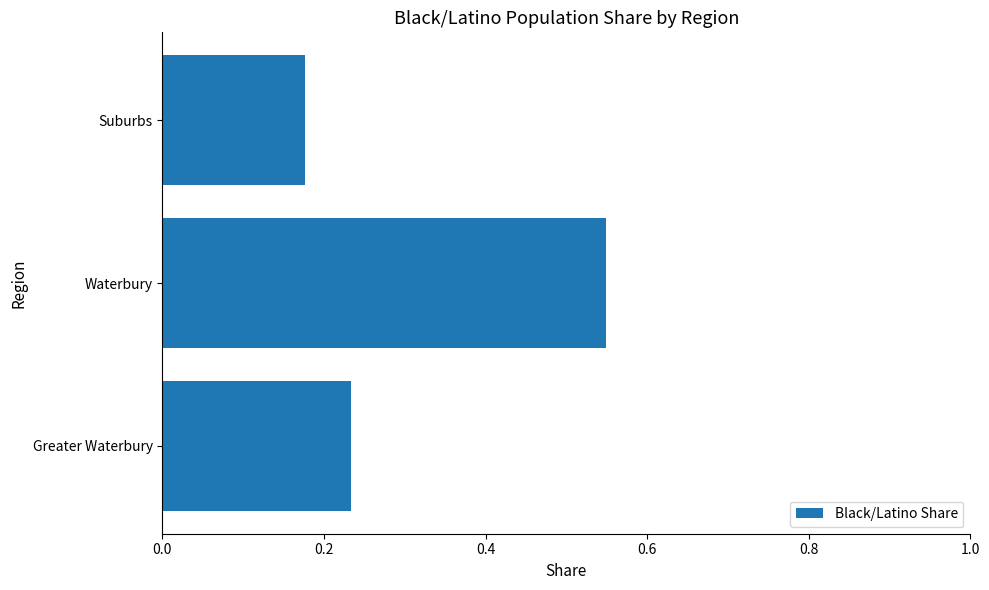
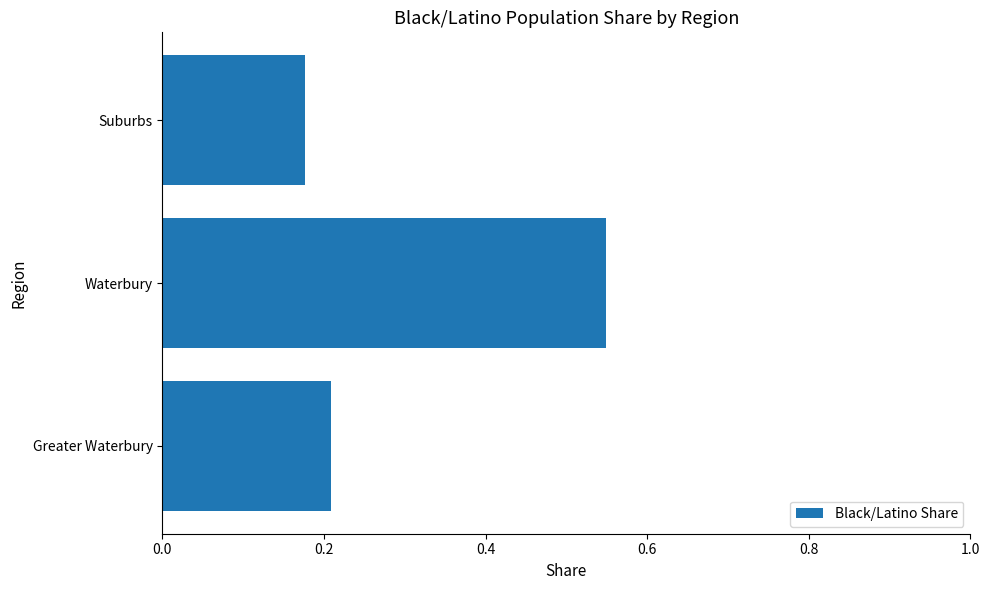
  {
    "Suburbs": 0.18,
    "Waterbury": 0.55,
-   "Greater Waterbury": 0.23
+   "Greater Waterbury": 0.21
  }
